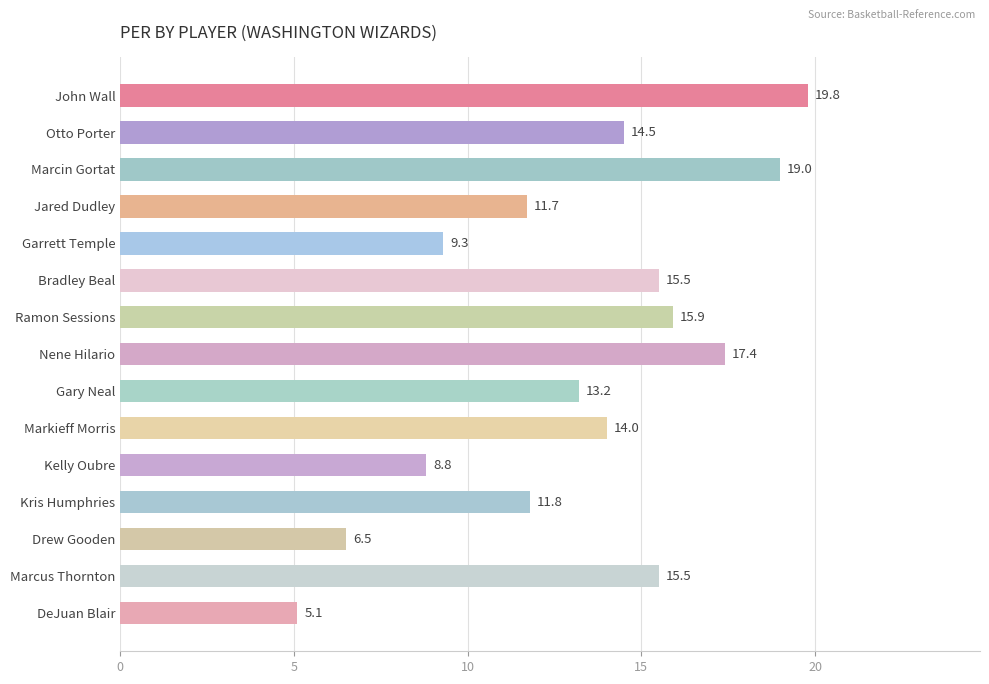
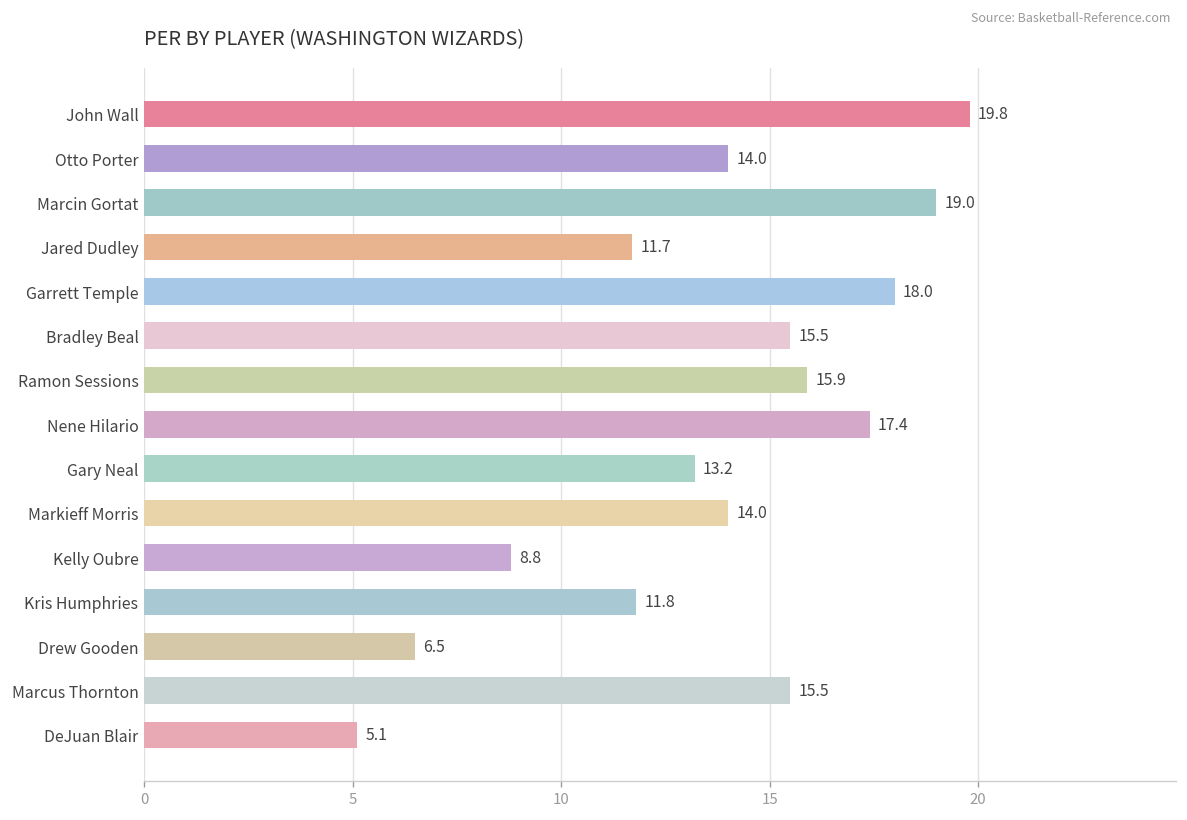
  {
    "John Wall": 19.8,
-   "Otto Porter": 14.5,
+   "Otto Porter": 14.0,
    "Marcin Gortat": 19.0,
    "Jared Dudley": 11.7,
-   "Garrett Temple": 9.3,
+   "Garrett Temple": 18.0,
    "Bradley Beal": 15.5,
    "Ramon Sessions": 15.9,
    "Nene Hilario": 17.4,
    "Gary Neal": 13.2,
    "Markieff Morris": 14.0,
    "Kelly Oubre": 8.8,
    "Kris Humphries": 11.8,
    "Drew Gooden": 6.5,
    "Marcus Thornton": 15.5,
    "DeJuan Blair": 5.1
  }
